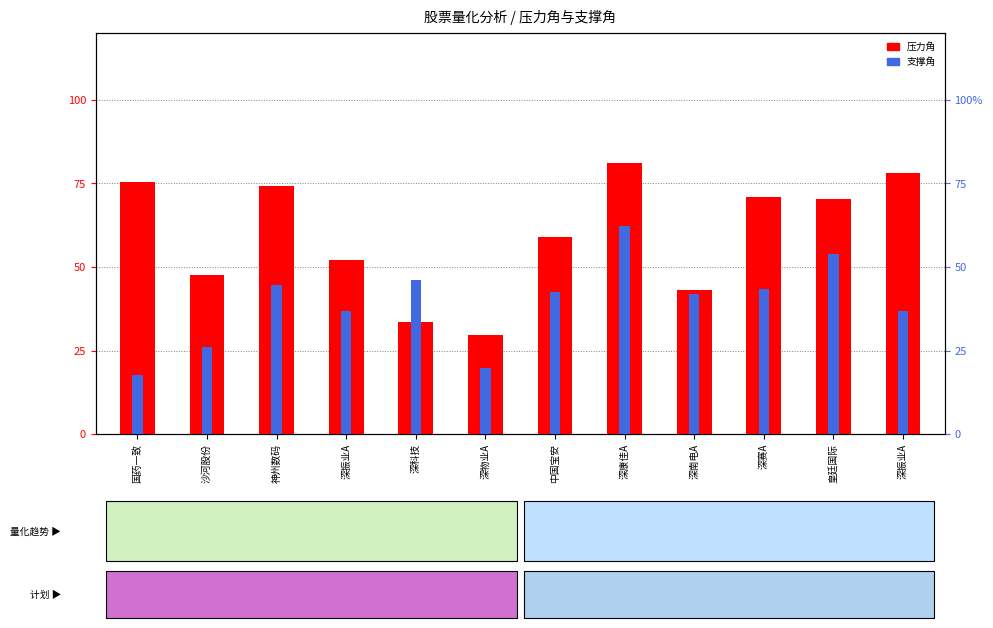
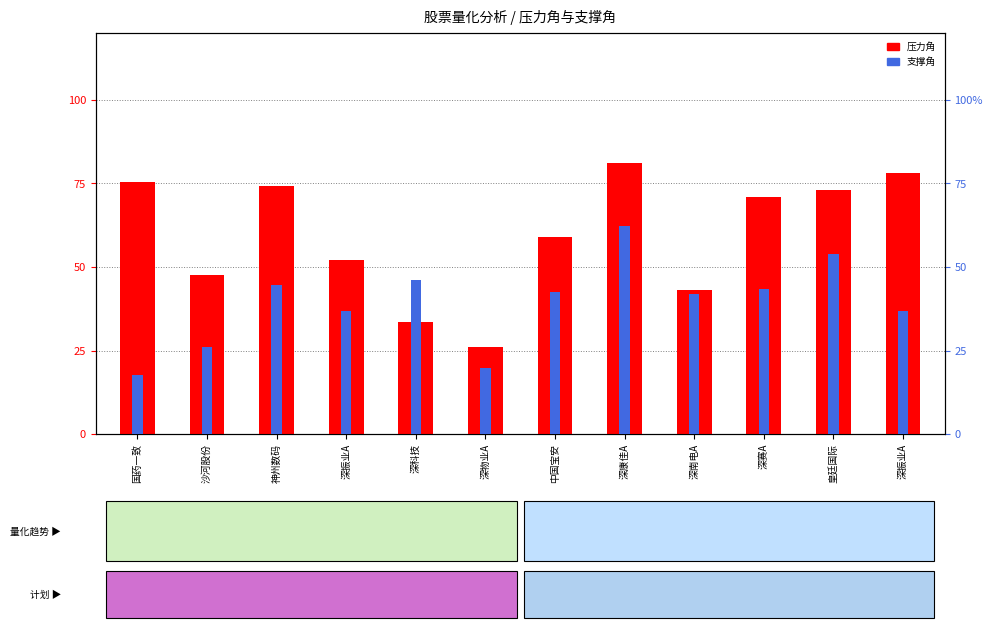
  {
    "压力角": {
      "国药一致": 76,
      "沙河股份": 48,
      "神州数码": 74,
      "深科技": 34,
-     "深物业A": 30,
+     "深物业A": 26,
      "中国宝安": 59,
      "深康佳A": 81,
      "深南电A": 43,
      "深赛A": 71,
-     "皇廷国际": 70
+     "皇廷国际": 73
    }
  }
